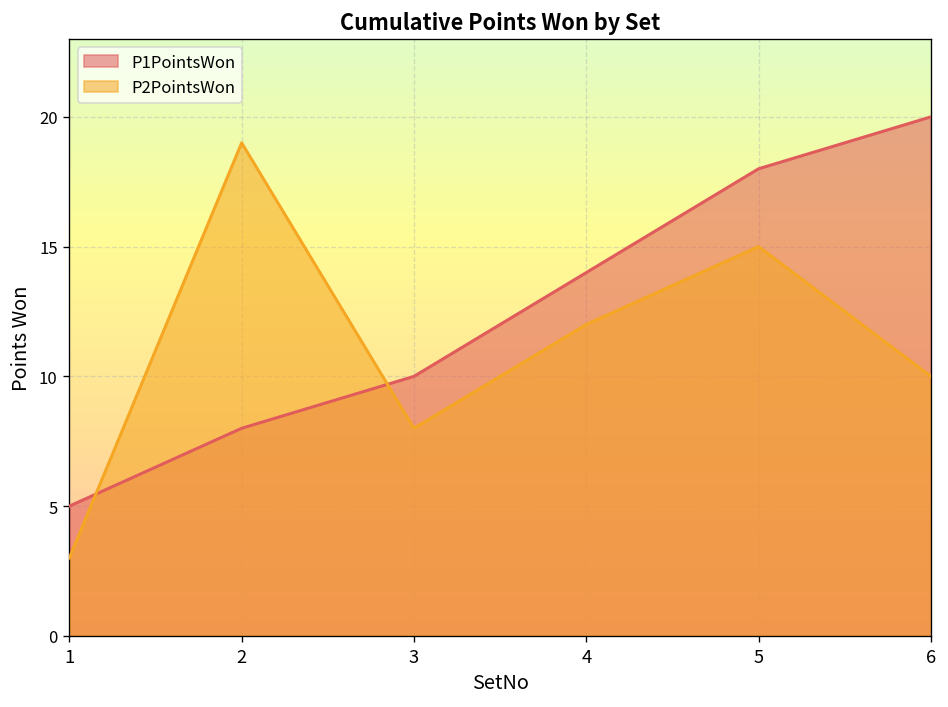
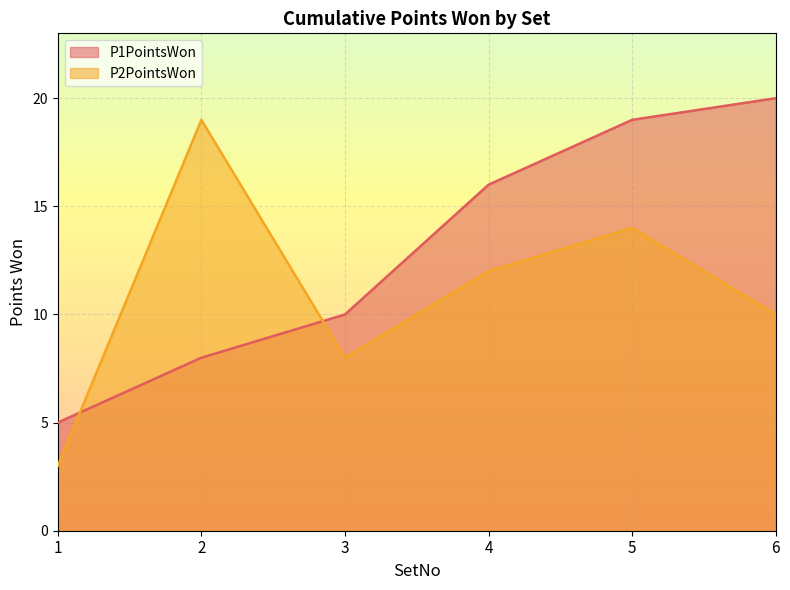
  {
    "P1PointsWon": {
      "1": 5,
      "2": 8,
      "3": 10,
-     "4": 14,
-     "5": 18,
+     "4": 16,
+     "5": 19,
      "6": 20
    },
    "P2PointsWon": {
      "1": 3,
      "2": 19,
      "3": 8,
      "4": 12,
-     "5": 15,
+     "5": 14,
      "6": 10
    }
  }
